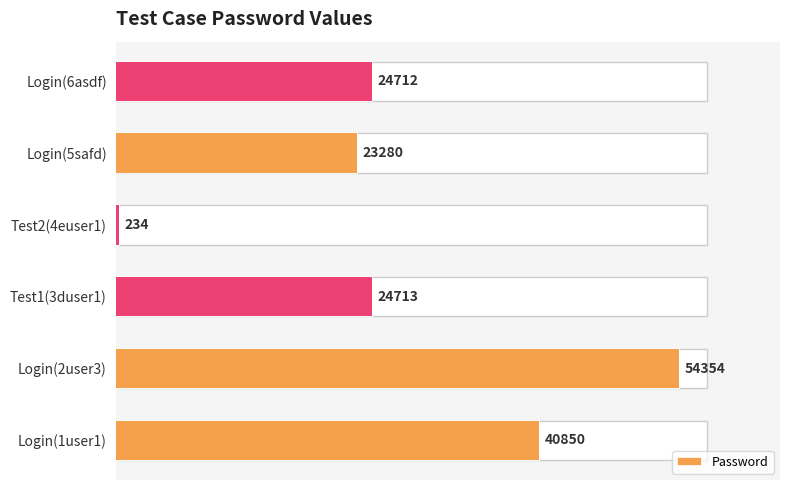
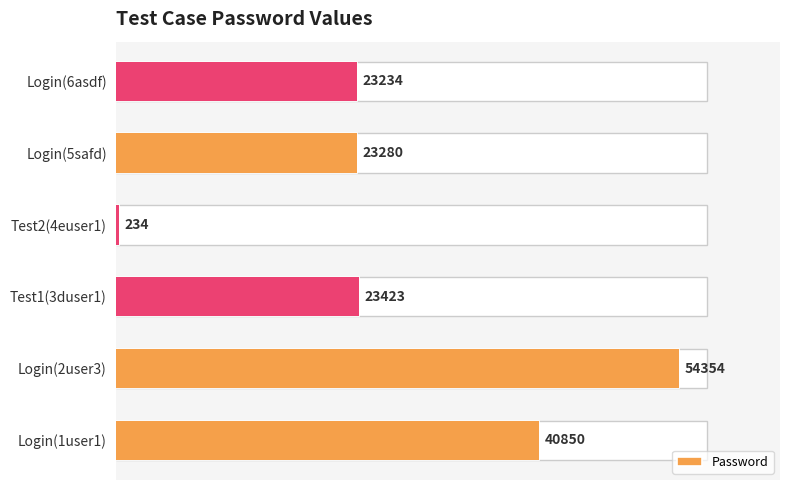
  {
-   "Login(6asdf)": 24712,
+   "Login(6asdf)": 23234,
    "Login(5safd)": 23280,
    "Test2(4euser1)": 234,
-   "Test1(3duser1)": 24713,
+   "Test1(3duser1)": 23423,
    "Login(2user3)": 54354,
    "Login(1user1)": 40850
  }
